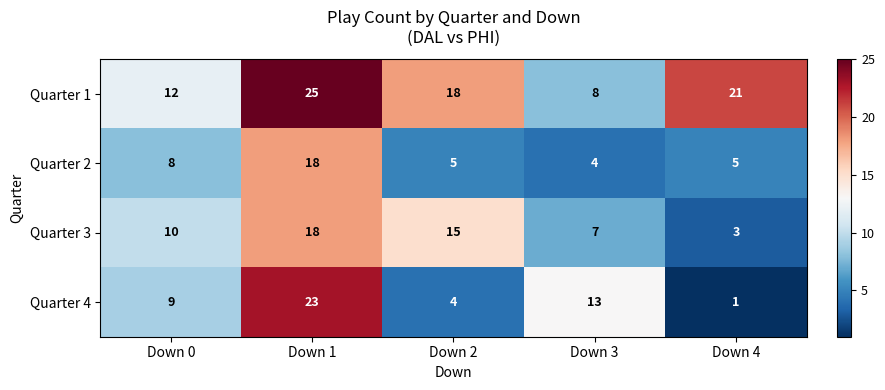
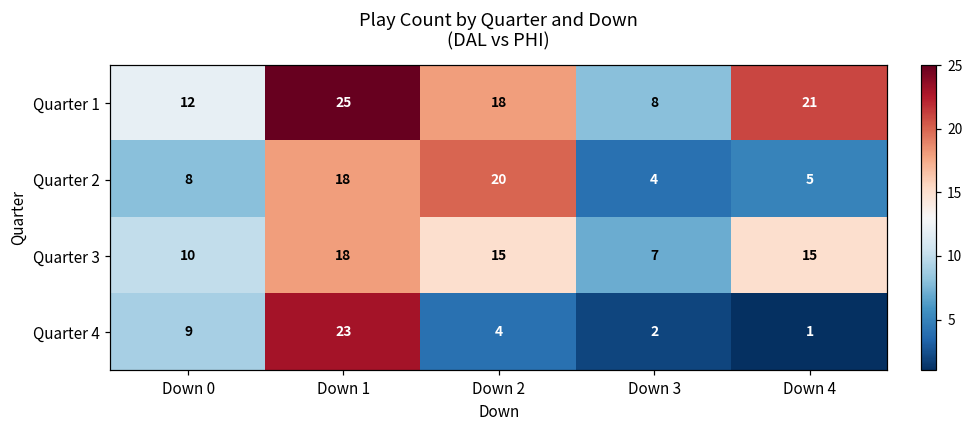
  {
    "Quarter 1": {
      "Down 0": 12,
      "Down 1": 25,
      "Down 2": 18,
      "Down 3": 8,
      "Down 4": 21
    },
    "Quarter 2": {
      "Down 0": 8,
      "Down 1": 18,
-     "Down 2": 5,
+     "Down 2": 20,
      "Down 3": 4,
      "Down 4": 5
    },
    "Quarter 3": {
      "Down 0": 10,
      "Down 1": 18,
      "Down 2": 15,
      "Down 3": 7,
-     "Down 4": 3
+     "Down 4": 15
    },
    "Quarter 4": {
      "Down 0": 9,
      "Down 1": 23,
      "Down 2": 4,
-     "Down 3": 13,
+     "Down 3": 2,
      "Down 4": 1
    }
  }
